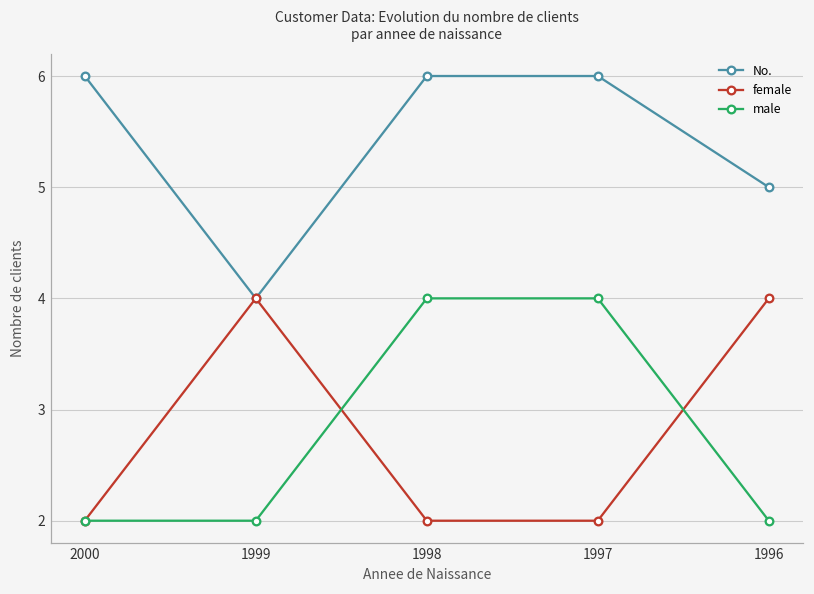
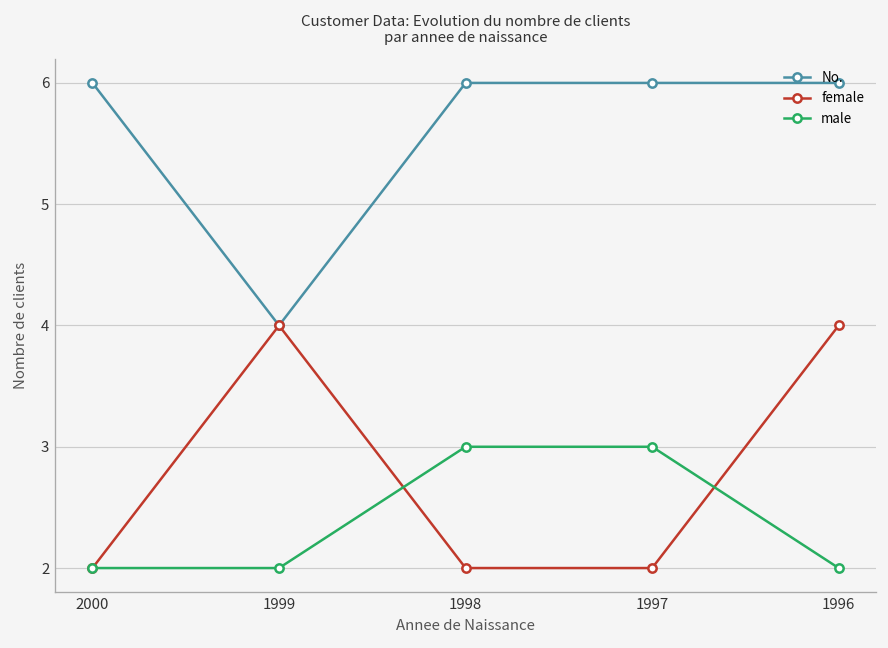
  {
    "No.": {
      "2000": 6,
      "1998": 6,
      "1997": 6,
-     "1996": 5
+     "1996": 6
    },
    "female": {
      "1998": 2,
      "1997": 2,
      "1996": 4
    },
    "male": {
      "1999": 2,
-     "1998": 4,
-     "1997": 4,
+     "1998": 3,
+     "1997": 3,
      "1996": 2
    }
  }
